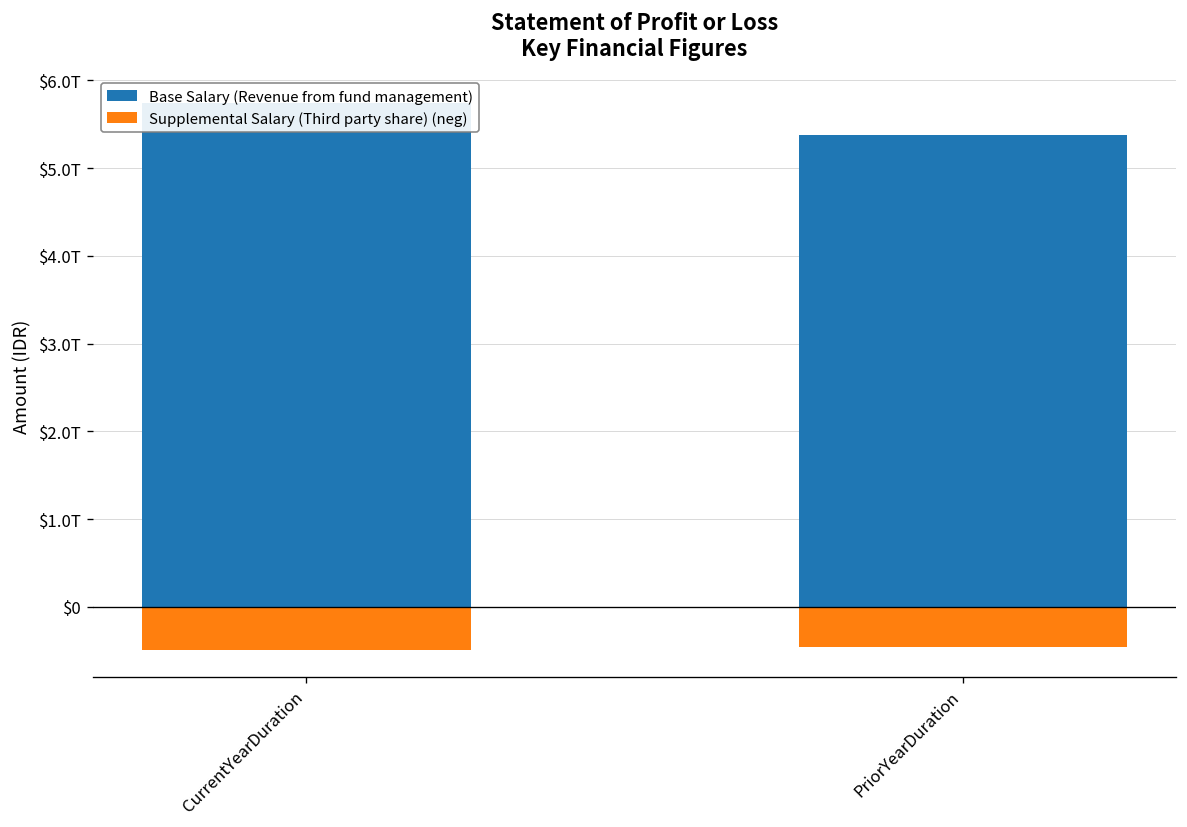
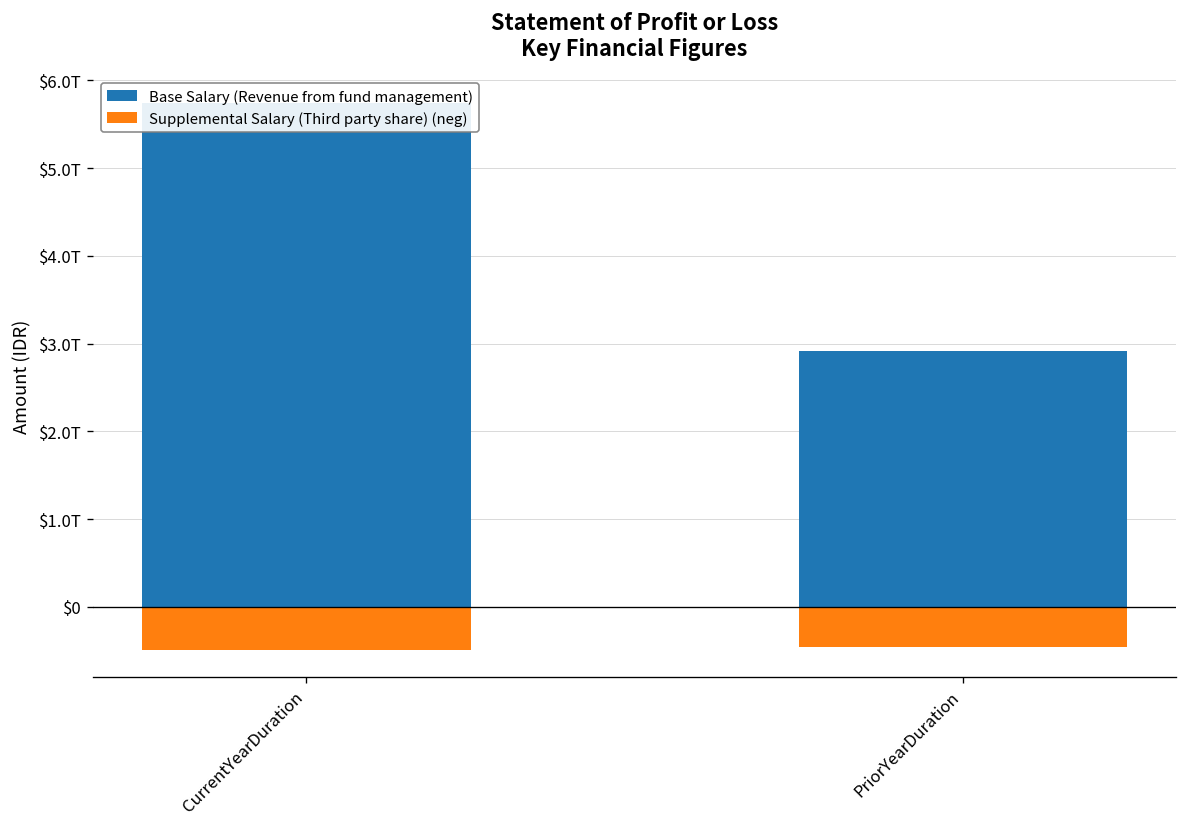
  {
    "Base Salary (Revenue from fund management)": {
-     "PriorYearDuration": "$5.4T"
+     "PriorYearDuration": "$2.9T"
    },
    "Supplemental Salary (Third party share) (neg)": {
      "CurrentYearDuration": "$-0.5T",
      "PriorYearDuration": "$-0.5T"
    }
  }
